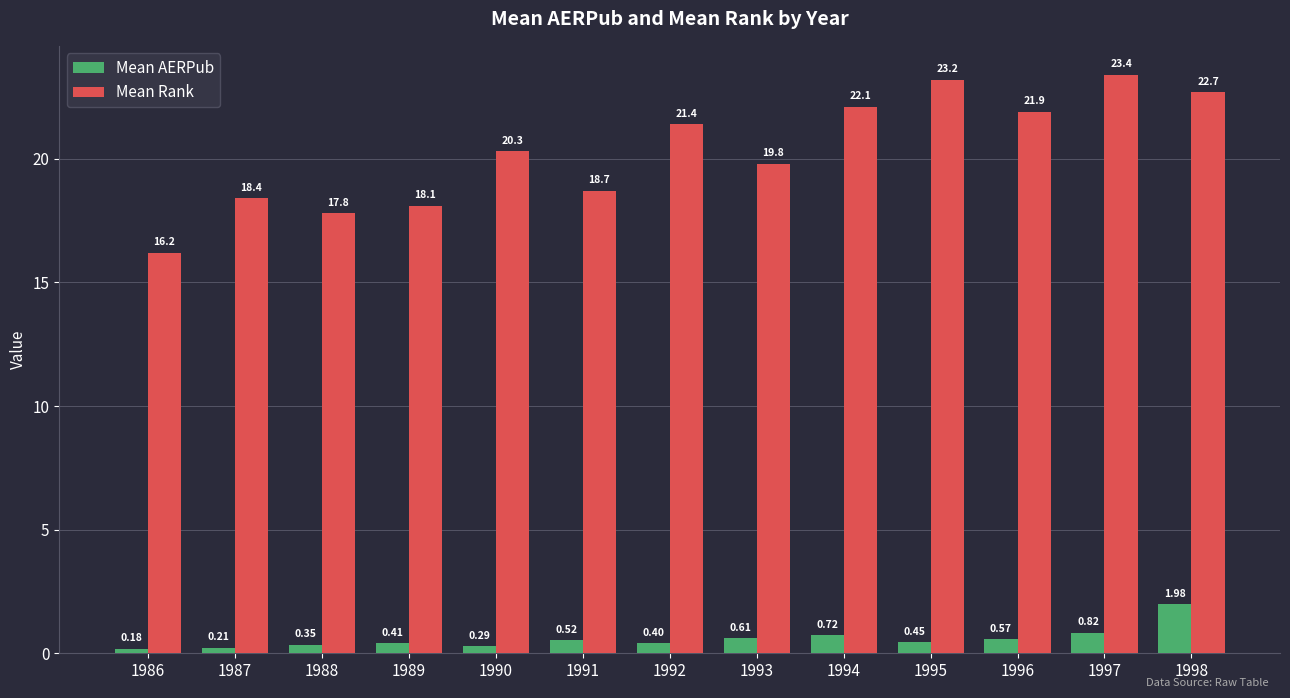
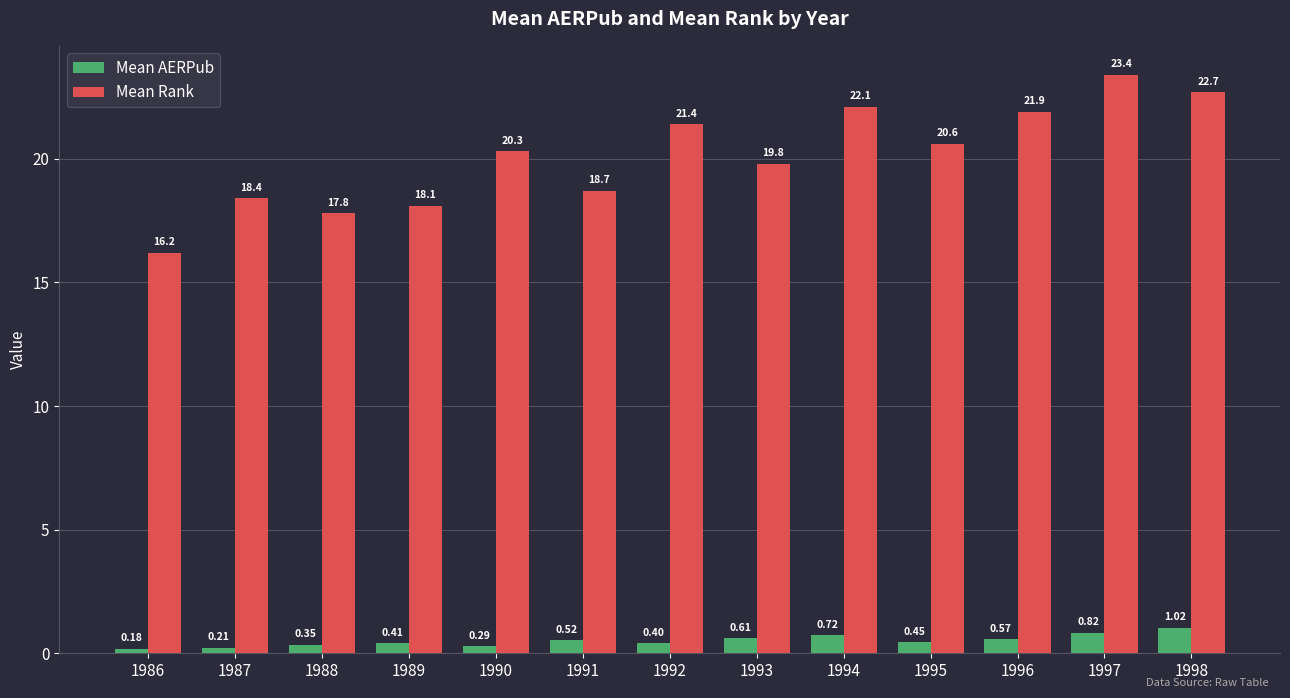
  {
    "Mean AERPub": {
      "1986": 0.18,
      "1987": 0.21,
      "1988": 0.35,
      "1989": 0.41,
      "1990": 0.29,
      "1991": 0.52,
      "1992": 0.40,
      "1993": 0.61,
      "1994": 0.72,
      "1995": 0.45,
      "1996": 0.57,
      "1997": 0.82,
-     "1998": 1.98
+     "1998": 1.02
    },
    "Mean Rank": {
      "1986": 16.2,
      "1987": 18.4,
      "1988": 17.8,
      "1989": 18.1,
      "1990": 20.3,
      "1991": 18.7,
      "1992": 21.4,
      "1993": 19.8,
      "1994": 22.1,
-     "1995": 23.2,
+     "1995": 20.6,
      "1996": 21.9,
      "1997": 23.4,
      "1998": 22.7
    }
  }
